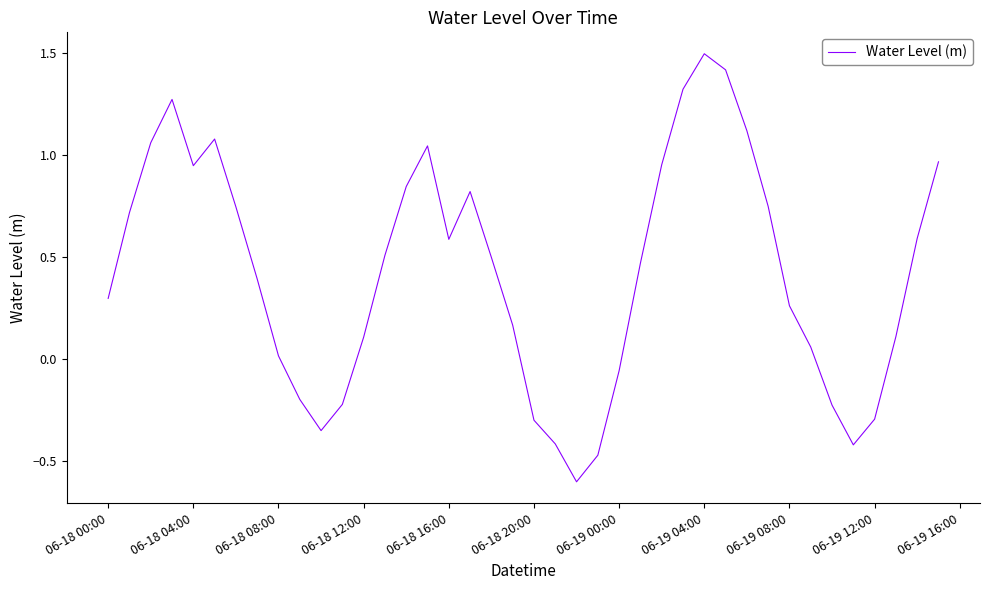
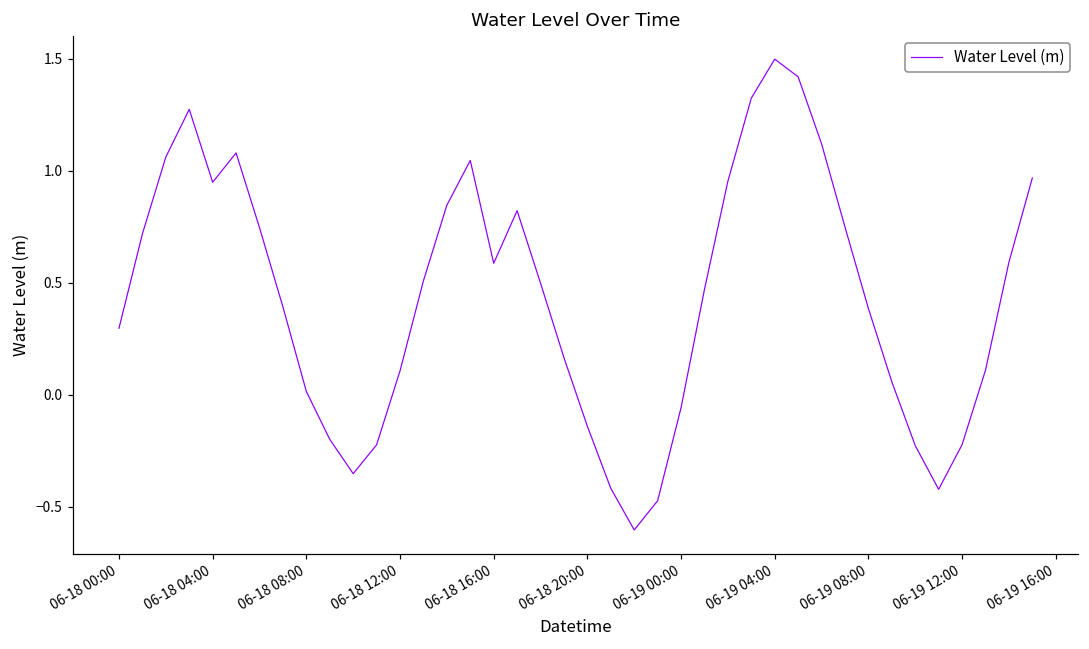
  {
    "06-18 00:00": 0.30,
    "06-18 04:00": 0.95,
    "06-18 08:00": 0.01,
    "06-18 12:00": 0.11,
    "06-18 16:00": 0.59,
-   "06-18 20:00": -0.30,
+   "06-18 20:00": -0.14,
    "06-19 00:00": -0.06,
    "06-19 04:00": 1.50,
-   "06-19 08:00": 0.26,
-   "06-19 12:00": -0.30
+   "06-19 08:00": 0.38,
+   "06-19 12:00": -0.22
  }
